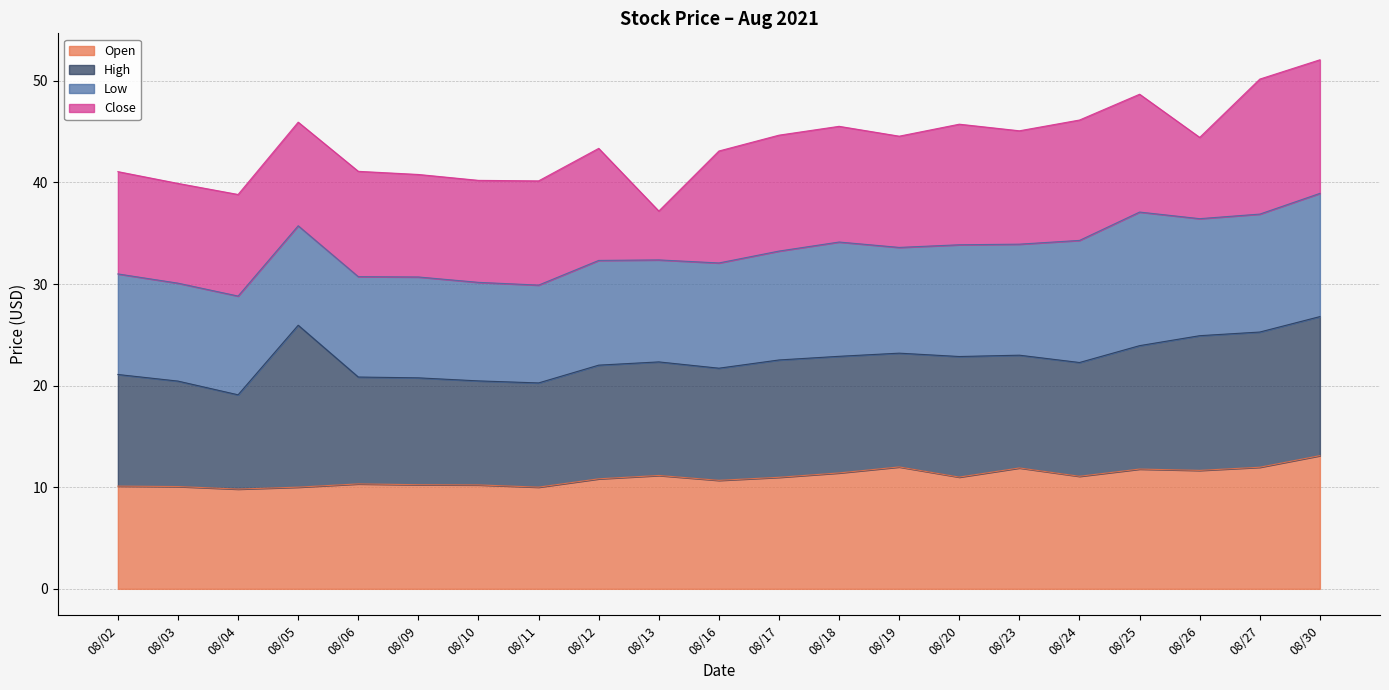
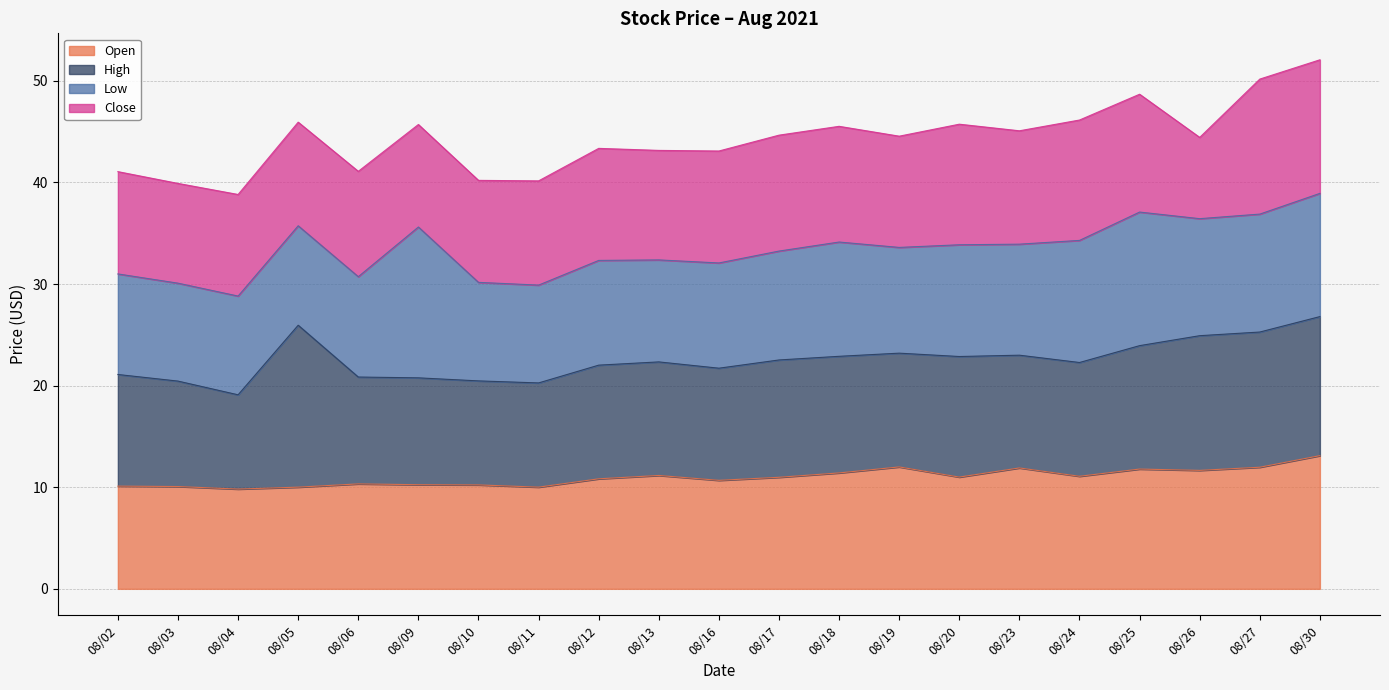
  {
    "Open": {
      "08/02": 10.1,
      "08/03": 10.1,
      "08/04": 9.8,
      "08/05": 10.0,
      "08/06": 10.3,
      "08/09": 10.3,
      "08/10": 10.2,
      "08/11": 10.0,
      "08/12": 10.8,
      "08/13": 11.2,
      "08/16": 10.7,
      "08/17": 11.0,
      "08/18": 11.4,
      "08/19": 12.0,
      "08/20": 11.0,
      "08/23": 11.9,
      "08/24": 11.1,
      "08/25": 11.8,
      "08/26": 11.7,
      "08/27": 12.0,
      "08/30": 13.1
    },
    "High": {
      "08/02": 11.0,
      "08/03": 10.4,
      "08/04": 9.3,
      "08/05": 15.9,
      "08/06": 10.5,
      "08/09": 10.5,
      "08/10": 10.2,
      "08/11": 10.3,
      "08/12": 11.2,
      "08/13": 11.2,
      "08/16": 11.0,
      "08/17": 11.6,
      "08/18": 11.5,
      "08/19": 11.2,
      "08/20": 11.9,
      "08/23": 11.1,
      "08/24": 11.2,
      "08/25": 12.1,
      "08/26": 13.3,
      "08/27": 13.3,
      "08/30": 13.7
    },
    "Low": {
      "08/02": 9.9,
      "08/03": 9.6,
      "08/04": 9.7,
      "08/05": 9.8,
      "08/06": 9.9,
-     "08/09": 9.9,
+     "08/09": 14.8,
      "08/10": 9.7,
      "08/11": 9.6,
      "08/12": 10.3,
      "08/13": 10.0,
      "08/16": 10.4,
      "08/17": 10.7,
      "08/18": 11.3,
      "08/19": 10.4,
      "08/20": 11.0,
      "08/23": 10.9,
      "08/24": 12.0,
      "08/25": 13.1,
      "08/26": 11.5,
      "08/27": 11.6,
      "08/30": 12.1
    },
    "Close": {
      "08/02": 10.1,
      "08/03": 9.8,
      "08/04": 10.0,
      "08/05": 10.2,
      "08/06": 10.4,
      "08/09": 10.1,
      "08/10": 10.0,
      "08/11": 10.3,
      "08/12": 11.0,
-     "08/13": 4.8,
+     "08/13": 10.8,
      "08/16": 11.0,
      "08/17": 11.4,
      "08/18": 11.4,
      "08/19": 11.0,
      "08/20": 11.9,
      "08/23": 11.2,
      "08/24": 11.9,
      "08/25": 11.6,
      "08/26": 8.0,
      "08/27": 13.3,
      "08/30": 13.1
    }
  }
